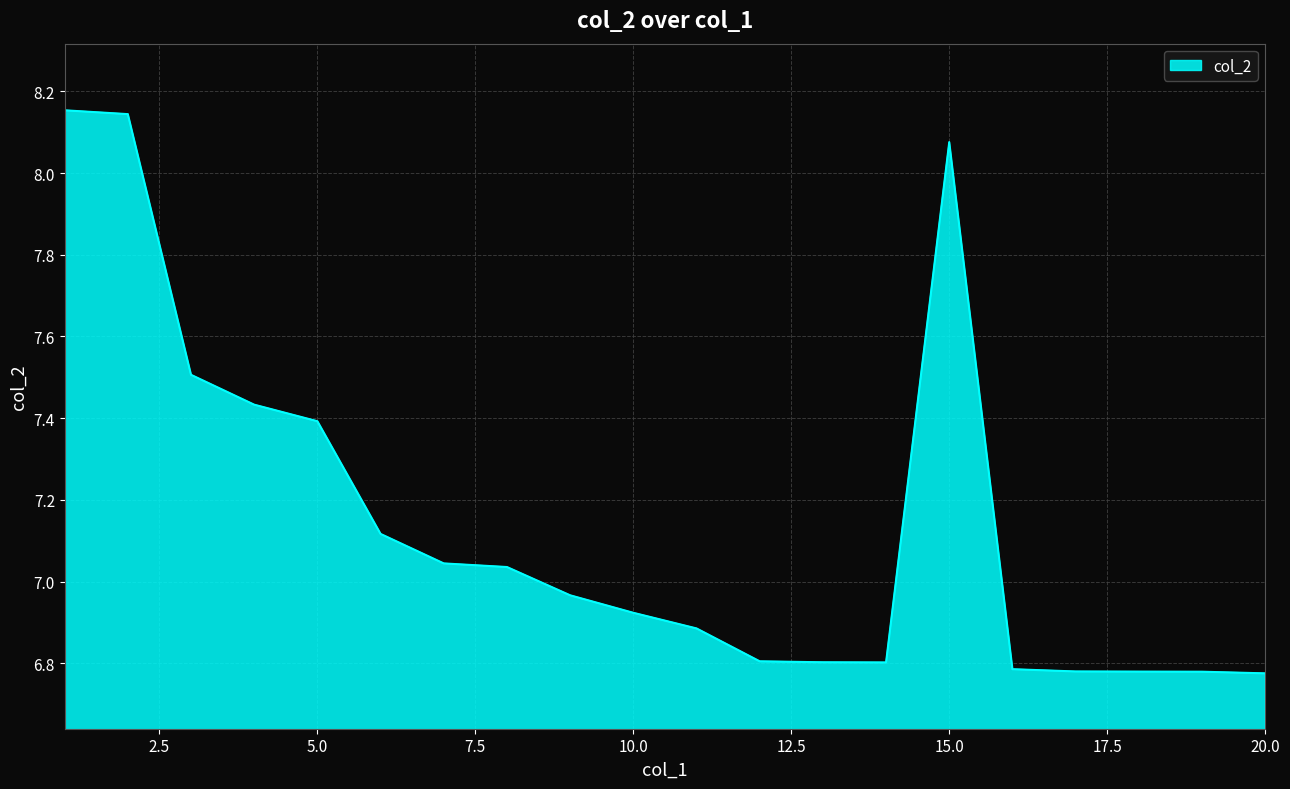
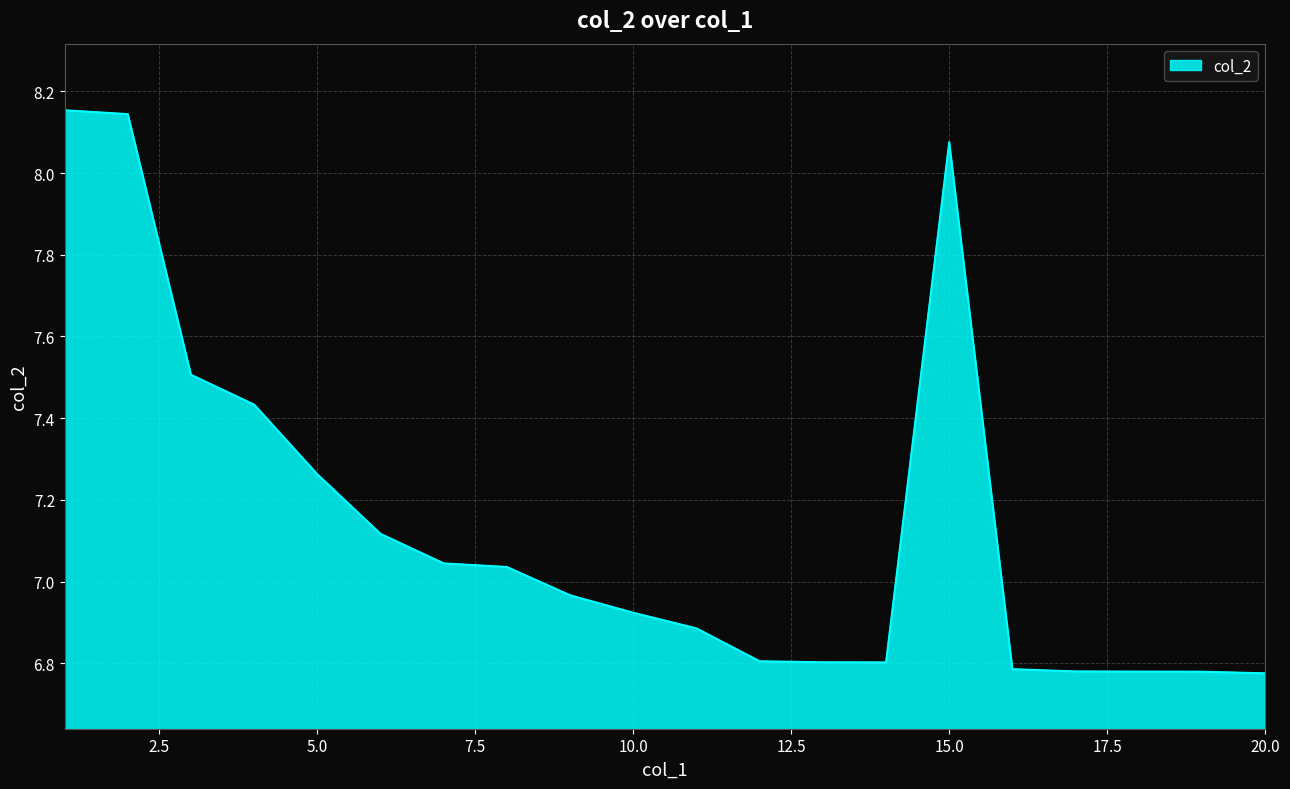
  {
-   "5.0": 7.39,
+   "5.0": 7.26,
    "10.0": 6.92,
    "15.0": 8.08,
    "20.0": 6.78
  }
